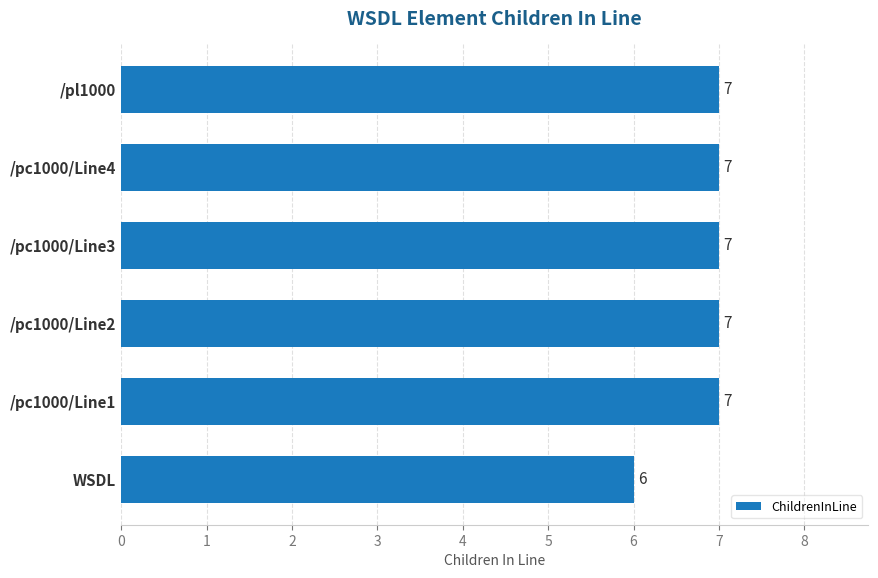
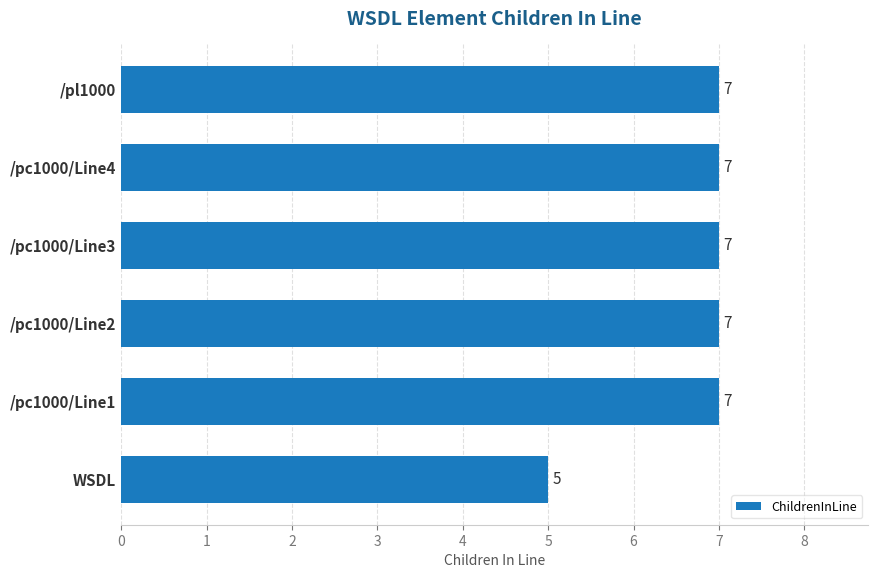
  {
    "/pl1000": 7,
    "/pc1000/Line4": 7,
    "/pc1000/Line3": 7,
    "/pc1000/Line2": 7,
    "/pc1000/Line1": 7,
-   "WSDL": 6
+   "WSDL": 5
  }
